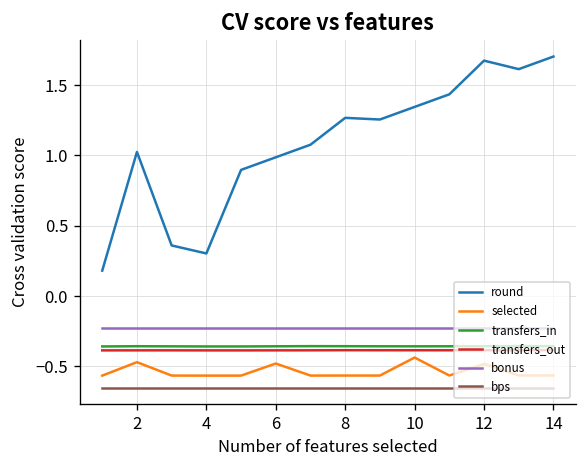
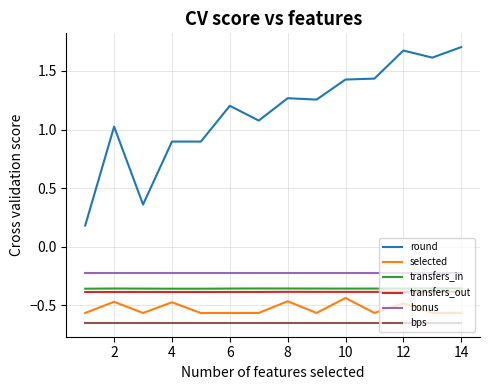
  {
    "round": {
      "2": 1.03,
-     "4": 0.30,
-     "6": 0.99,
+     "4": 0.90,
+     "6": 1.20,
      "8": 1.27,
-     "10": 1.35,
+     "10": 1.43,
      "12": 1.67,
      "14": 1.70
    },
    "selected": {
      "2": -0.47,
-     "4": -0.57,
-     "6": -0.48,
-     "8": -0.56,
+     "4": -0.47,
+     "6": -0.57,
+     "8": -0.47,
      "10": -0.44
    },
    "transfers_in": {
      "2": -0.36,
      "4": -0.36,
      "6": -0.36,
      "8": -0.36,
      "10": -0.36
    },
    "transfers_out": {
      "2": -0.39,
      "4": -0.39,
      "6": -0.39,
      "8": -0.38,
      "10": -0.38
    },
    "bonus": {
      "2": -0.22,
      "4": -0.22,
      "6": -0.22,
      "8": -0.22,
      "10": -0.22
    },
    "bps": {
      "2": -0.65,
      "4": -0.65,
      "6": -0.65,
      "8": -0.65,
      "10": -0.65
    }
  }
